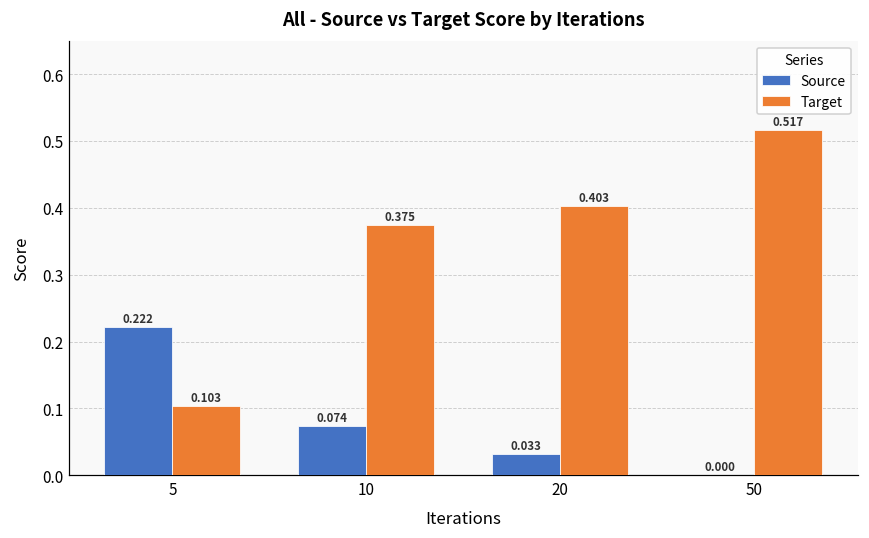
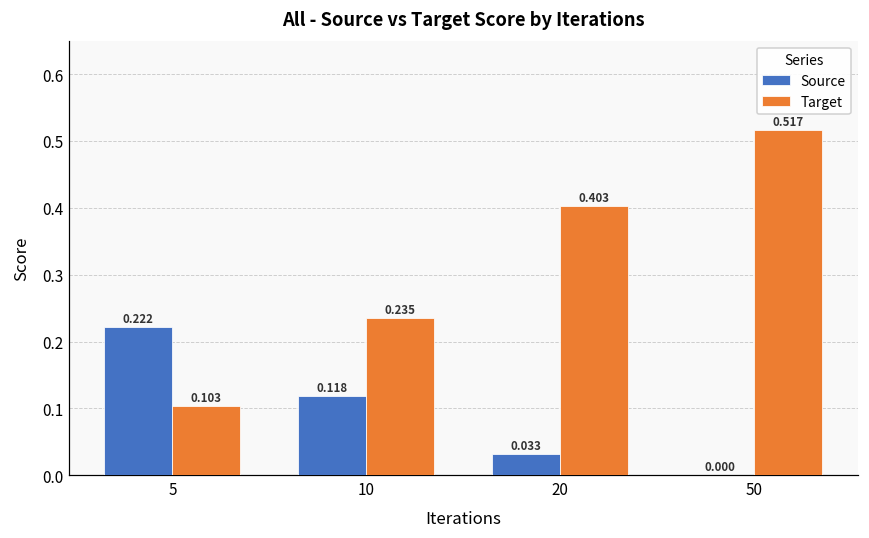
  {
    "Source": {
      "5": 0.222,
-     "10": 0.074,
+     "10": 0.118,
      "20": 0.033,
      "50": 0.000
    },
    "Target": {
      "5": 0.103,
-     "10": 0.375,
+     "10": 0.235,
      "20": 0.403,
      "50": 0.517
    }
  }
